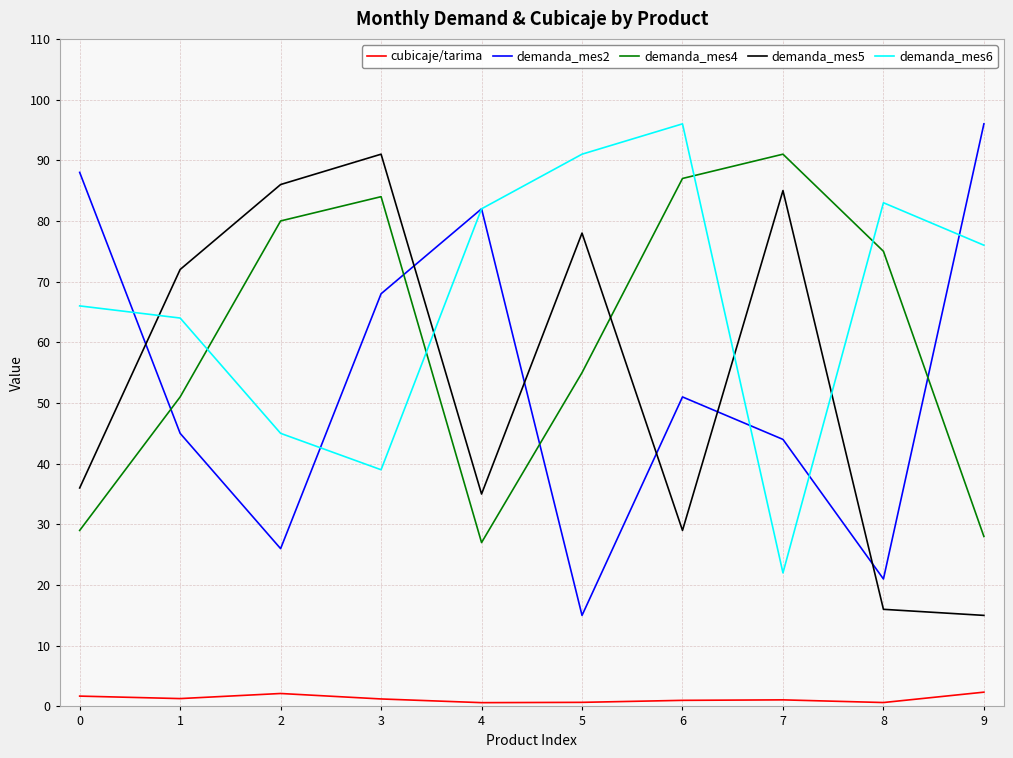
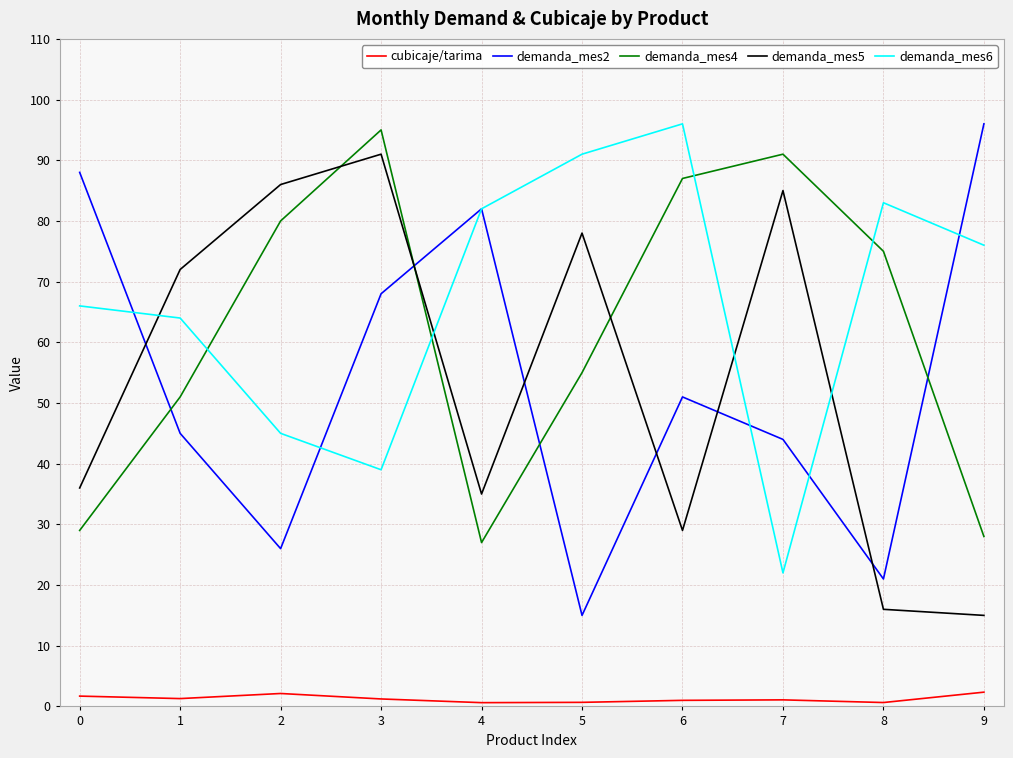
  {
    "cubicaje/tarima": {
      "0": 2,
      "1": 1,
      "2": 2,
      "3": 1,
      "4": 1,
      "5": 1,
      "6": 1,
      "7": 1,
      "8": 1,
      "9": 2
    },
    "demanda_mes2": {
      "0": 88,
      "1": 45,
      "2": 26,
      "3": 68,
      "5": 15,
      "6": 51,
      "7": 44,
      "8": 21,
      "9": 96
    },
    "demanda_mes4": {
      "0": 29,
      "1": 51,
      "2": 80,
-     "3": 84,
+     "3": 95,
      "4": 27,
      "5": 55,
      "6": 87,
      "7": 91,
      "8": 75,
      "9": 28
    },
    "demanda_mes5": {
      "0": 36,
      "1": 72,
      "2": 86,
      "3": 91,
      "4": 35,
      "5": 78,
      "6": 29,
      "7": 85,
      "8": 16,
      "9": 15
    },
    "demanda_mes6": {
      "0": 66,
      "1": 64,
      "2": 45,
      "3": 39,
      "5": 91,
      "6": 96,
      "7": 22,
      "8": 83,
      "9": 76
    }
  }
